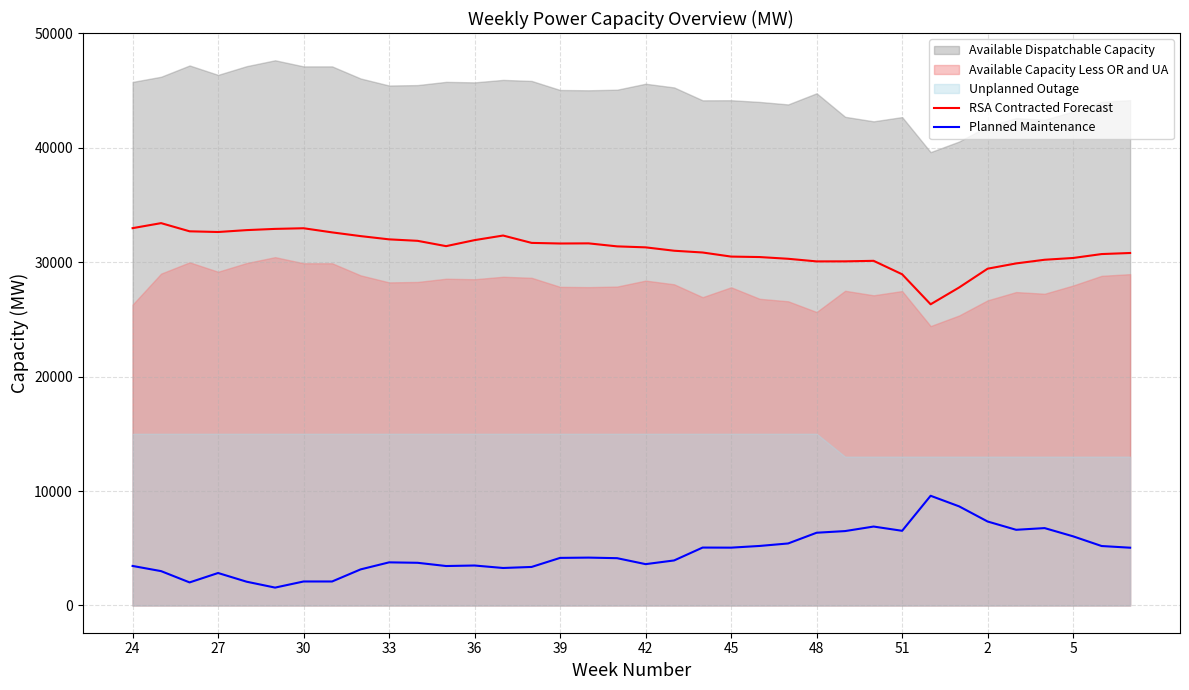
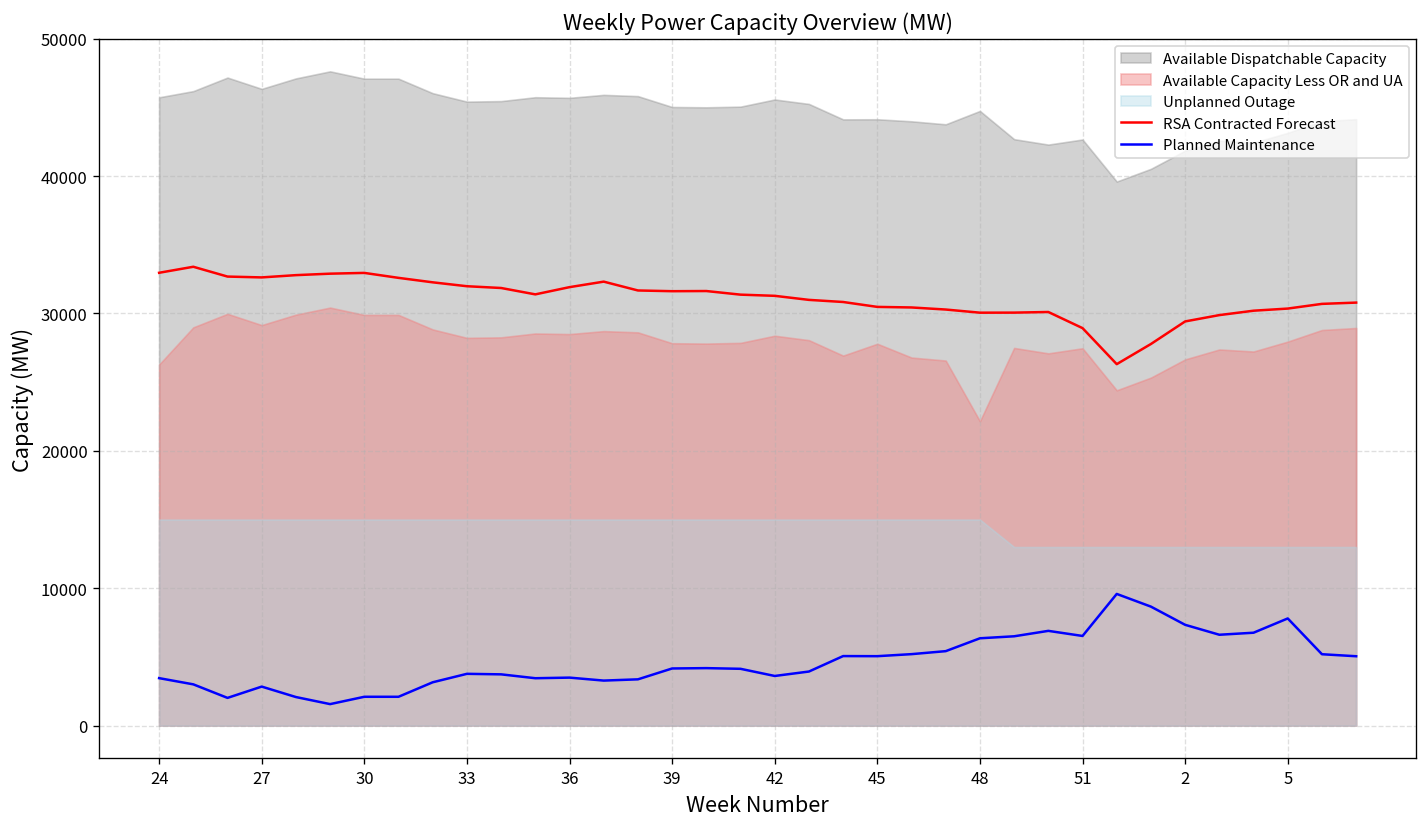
  {
    "RSA Contracted Forecast": {
      "24": 33000,
      "27": 32600,
      "30": 33000,
      "33": 32000,
      "36": 31900,
      "39": 31600,
      "42": 31300,
      "45": 30500,
      "48": 30100,
      "51": 28900,
      "2": 29400,
      "5": 30400
    },
    "Available Dispatchable Capacity": {
      "24": 45700,
      "27": 46400,
      "30": 47100,
      "33": 45400,
      "36": 45700,
      "39": 45000,
      "42": 45600,
      "45": 44100,
      "48": 44700,
      "51": 42700
    },
    "Planned Maintenance": {
      "24": 3500,
      "27": 2800,
      "30": 2100,
      "33": 3800,
      "36": 3500,
      "39": 4200,
      "42": 3600,
      "45": 5100,
      "48": 6400,
      "51": 6500,
      "2": 7300,
-     "5": 6000
+     "5": 7800
    },
    "Available Capacity Less OR and UA": {
      "24": 26300,
      "27": 29200,
      "30": 29900,
      "33": 28200,
      "36": 28500,
      "39": 27800,
      "42": 28400,
      "45": 27800,
-     "48": 25600,
+     "48": 22200,
      "51": 27500,
      "2": 26700,
      "5": 28000
    },
    "Unplanned Outage": {
      "24": 15000,
      "27": 15000,
      "30": 15000,
      "33": 15000,
      "36": 15000,
      "39": 15000,
      "42": 15000,
      "45": 15000,
      "48": 15000,
      "51": 13000,
      "2": 13000,
      "5": 13000
    }
  }
